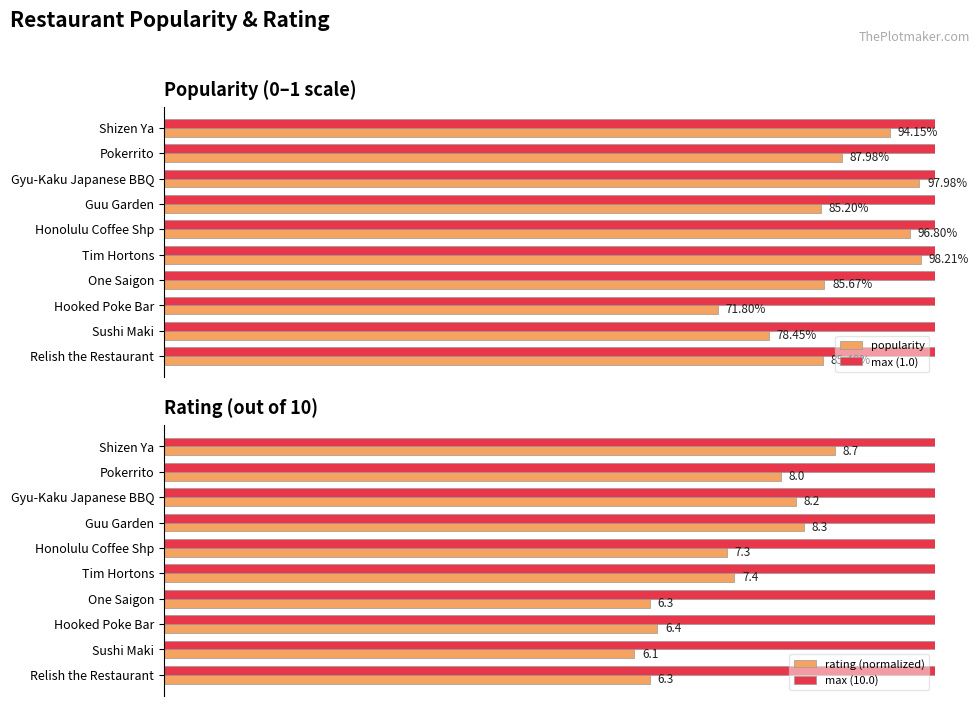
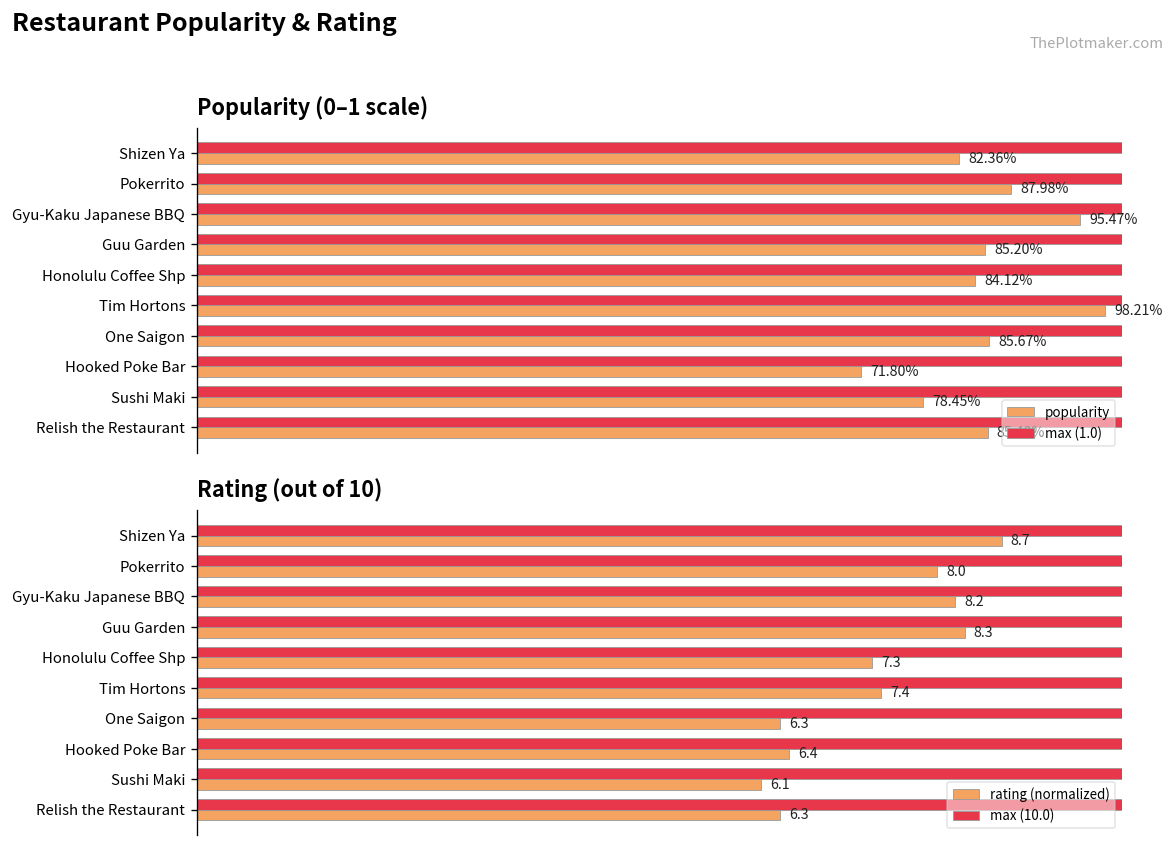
  {
    "Popularity (0–1 scale)": {
      "popularity": {
-       "Shizen Ya": "94.15%",
+       "Shizen Ya": "82.36%",
        "Pokerrito": "87.98%",
-       "Gyu-Kaku Japanese BBQ": "97.98%",
+       "Gyu-Kaku Japanese BBQ": "95.47%",
        "Guu Garden": "85.20%",
-       "Honolulu Coffee Shp": "96.80%",
+       "Honolulu Coffee Shp": "84.12%",
        "Tim Hortons": "98.21%",
        "One Saigon": "85.67%",
        "Hooked Poke Bar": "71.80%",
        "Sushi Maki": "78.45%"
      }
    }
  }
